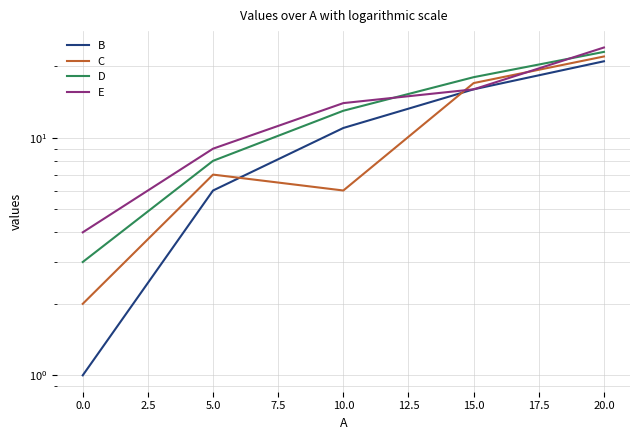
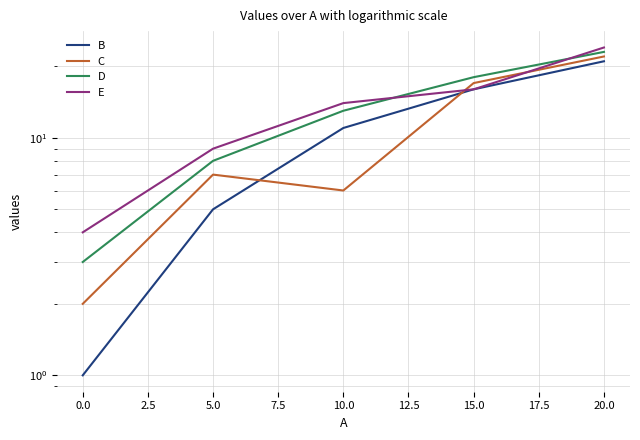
  {
    "B": {
      "0.0": 1,
-     "5.0": 6,
+     "5.0": 5,
      "10.0": 11,
      "20.0": 21
    },
    "C": {
      "0.0": 2,
      "5.0": 7,
      "10.0": 6,
      "15.0": 17,
      "20.0": 22
    },
    "D": {
      "0.0": 3,
      "5.0": 8,
      "10.0": 13,
      "15.0": 18,
      "20.0": 23
    },
    "E": {
      "0.0": 4,
      "5.0": 9,
      "10.0": 14,
      "20.0": 24
    }
  }
